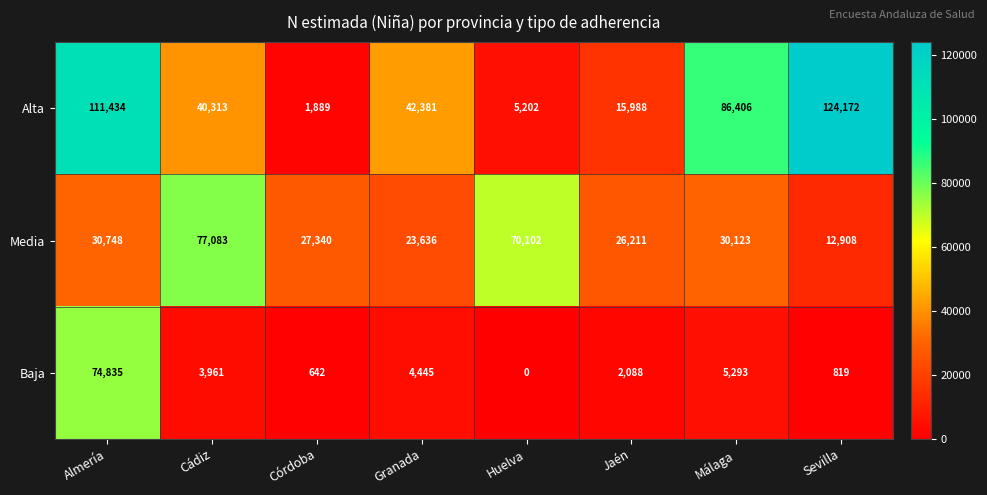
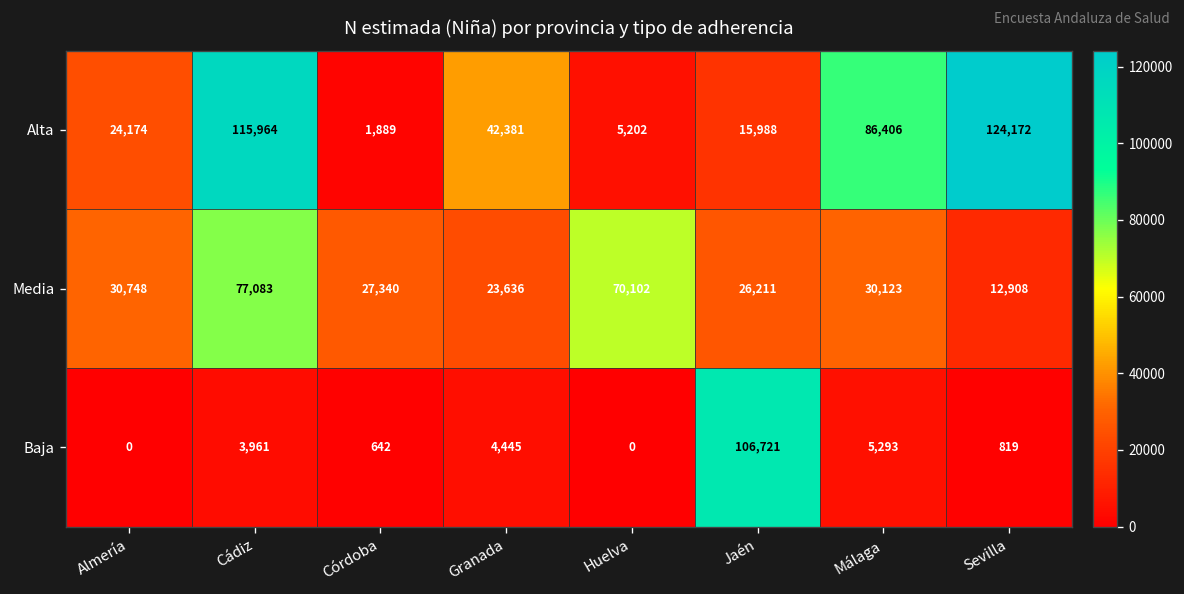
  {
    "Alta": {
-     "Almería": "111,434",
-     "Cádiz": "40,313",
+     "Almería": "24,174",
+     "Cádiz": "115,964",
      "Córdoba": "1,889",
      "Granada": "42,381",
      "Huelva": "5,202",
      "Jaén": "15,988",
      "Málaga": "86,406",
      "Sevilla": "124,172"
    },
    "Media": {
      "Almería": "30,748",
      "Cádiz": "77,083",
      "Córdoba": "27,340",
      "Granada": "23,636",
      "Huelva": "70,102",
      "Jaén": "26,211",
      "Málaga": "30,123",
      "Sevilla": "12,908"
    },
    "Baja": {
-     "Almería": "74,835",
+     "Almería": "0",
      "Cádiz": "3,961",
      "Córdoba": "642",
      "Granada": "4,445",
      "Huelva": "0",
-     "Jaén": "2,088",
+     "Jaén": "106,721",
      "Málaga": "5,293",
      "Sevilla": "819"
    }
  }
